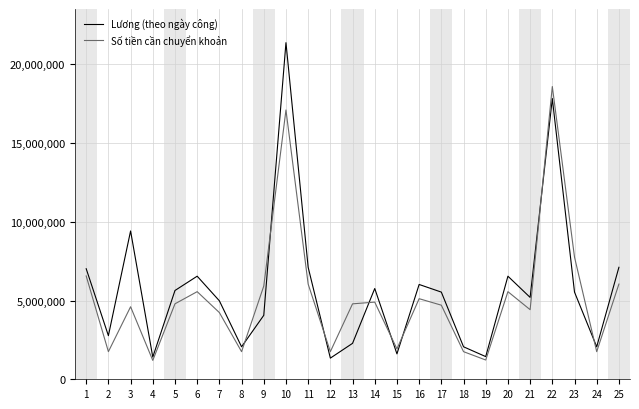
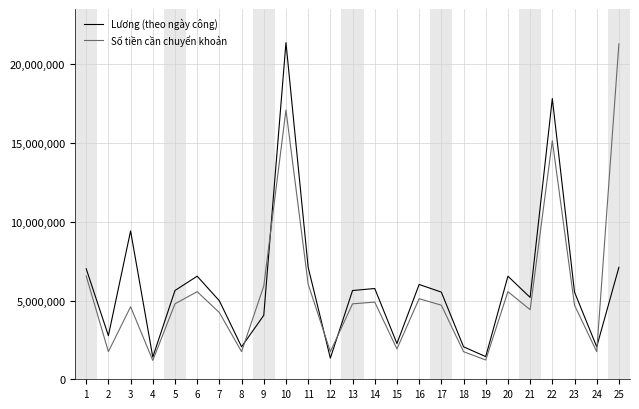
  {
    "Lương (theo ngày công)": {
      "1": "7,000,000",
      "2": "2,800,000",
      "3": "9,400,000",
      "4": "1,400,000",
      "5": "5,600,000",
      "6": "6,500,000",
      "7": "5,000,000",
      "8": "2,100,000",
      "9": "4,100,000",
      "10": "21,400,000",
      "11": "7,100,000",
      "12": "1,300,000",
-     "13": "2,300,000",
+     "13": "5,600,000",
      "14": "5,800,000",
-     "15": "1,600,000",
+     "15": "2,300,000",
      "16": "6,000,000",
      "17": "5,500,000",
      "18": "2,100,000",
      "19": "1,400,000",
      "20": "6,500,000",
      "21": "5,200,000",
      "22": "17,800,000",
      "23": "5,500,000",
      "24": "2,100,000",
      "25": "7,100,000"
    },
    "Số tiền cần chuyển khoản": {
      "1": "6,600,000",
      "2": "1,800,000",
      "3": "4,600,000",
      "4": "1,200,000",
      "5": "4,800,000",
      "6": "5,600,000",
      "7": "4,200,000",
      "8": "1,800,000",
      "9": "5,900,000",
      "10": "17,100,000",
      "11": "6,000,000",
      "12": "1,800,000",
      "13": "4,800,000",
      "14": "4,900,000",
      "15": "1,900,000",
      "16": "5,100,000",
      "17": "4,700,000",
      "18": "1,800,000",
      "19": "1,200,000",
      "20": "5,600,000",
      "21": "4,400,000",
-     "22": "18,600,000",
-     "23": "7,800,000",
+     "22": "15,200,000",
+     "23": "4,700,000",
      "24": "1,800,000",
-     "25": "6,000,000"
+     "25": "21,300,000"
    }
  }
